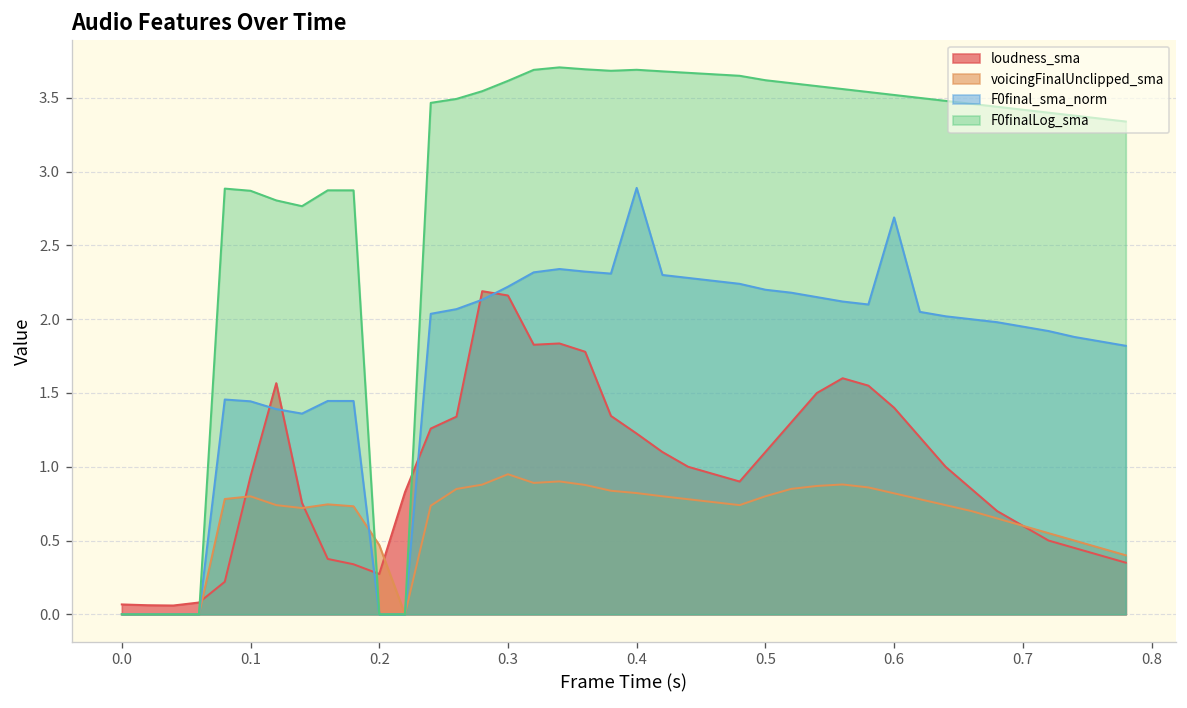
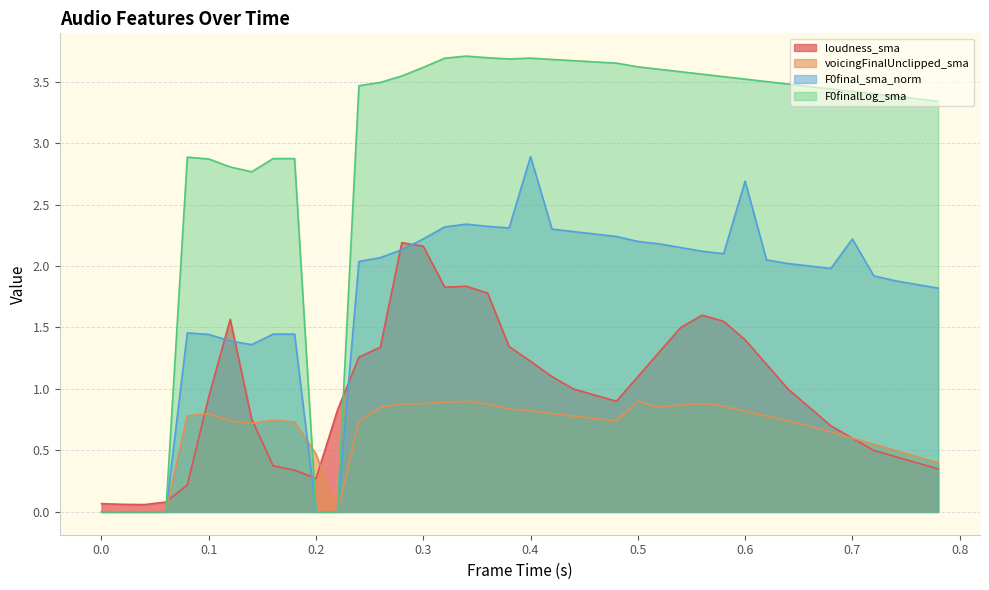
  {
    "loudness_sma": {
      "0.0": 0.07,
      "0.1": 0.93,
      "0.2": 0.27,
      "0.3": 2.16,
      "0.4": 1.22,
      "0.5": 1.10,
      "0.6": 1.40
    },
    "voicingFinalUnclipped_sma": {
      "0.1": 0.80,
      "0.2": 0.47,
-     "0.3": 0.95,
+     "0.3": 0.88,
      "0.4": 0.82,
-     "0.5": 0.8,
+     "0.5": 0.9,
      "0.6": 0.82
    },
    "F0final_sma_norm": {
      "0.1": 1.44,
      "0.3": 2.22,
      "0.4": 2.89,
      "0.5": 2.20,
      "0.6": 2.69,
-     "0.7": 1.95
+     "0.7": 2.22
    },
    "F0finalLog_sma": {
      "0.1": 2.87,
      "0.3": 3.62,
      "0.4": 3.69,
      "0.5": 3.62,
      "0.6": 3.52
    }
  }
